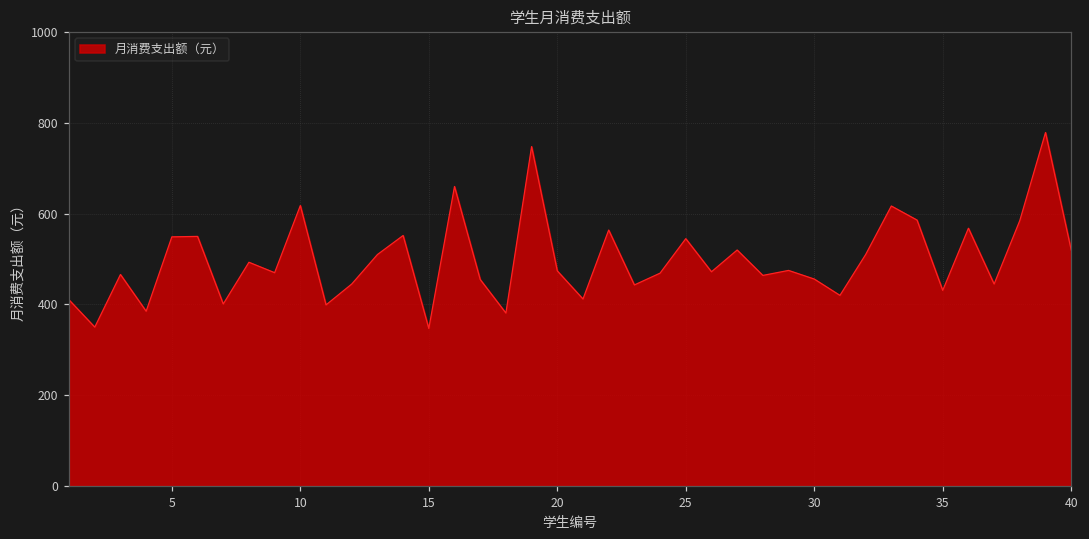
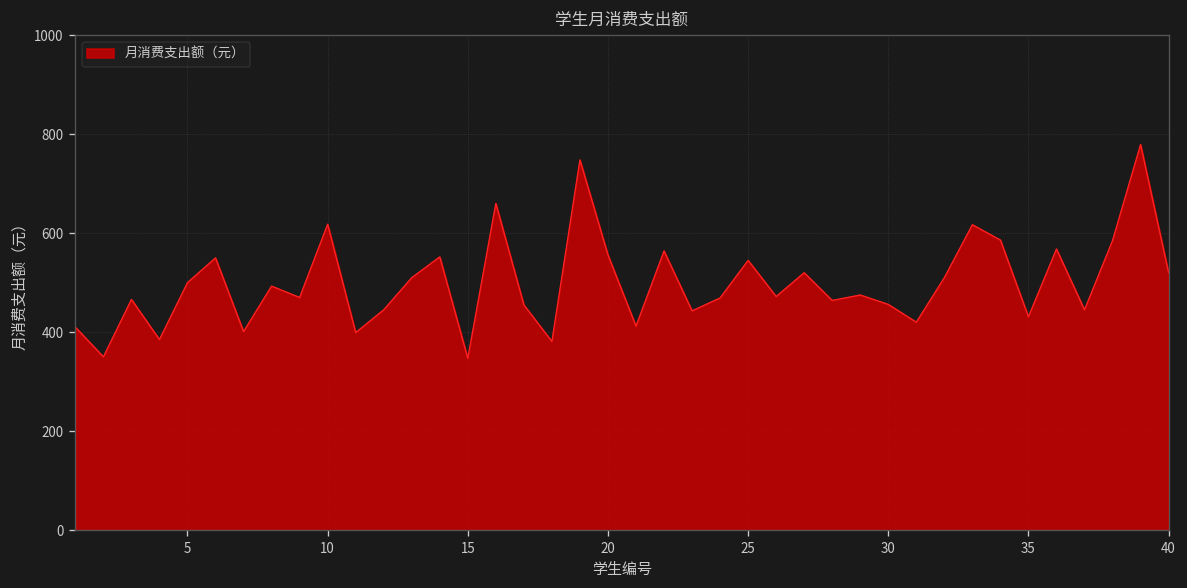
  {
-   "5": 550,
+   "5": 500,
    "10": 620,
    "15": 350,
-   "20": 470,
+   "20": 560,
    "25": 550,
    "30": 460,
    "35": 430,
    "40": 520
  }
